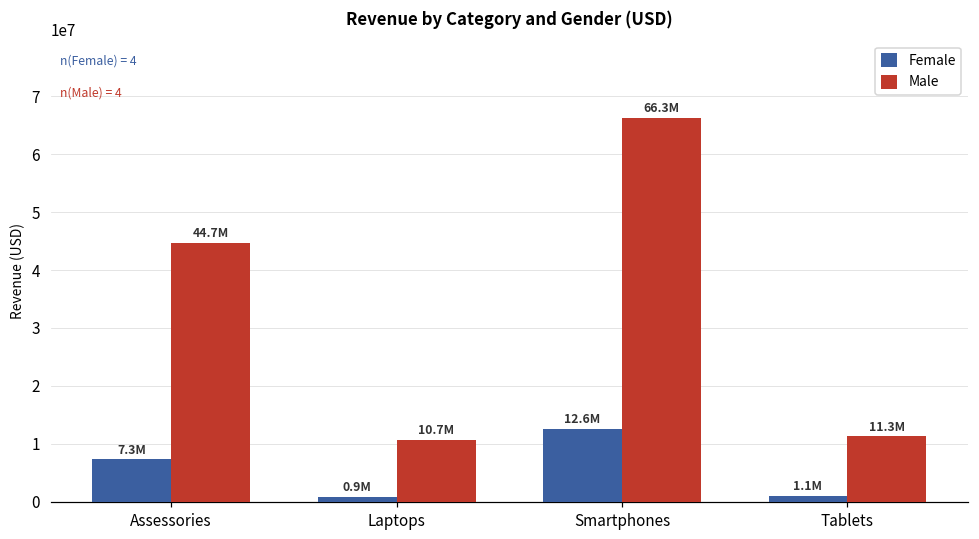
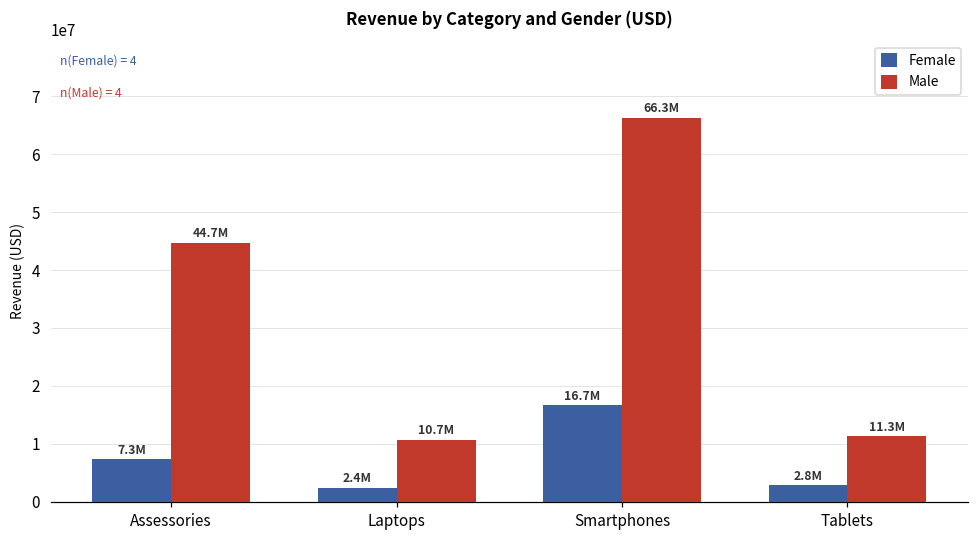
  {
    "Female": {
      "Assessories": "7.3M",
-     "Laptops": "0.9M",
-     "Smartphones": "12.6M",
-     "Tablets": "1.1M"
+     "Laptops": "2.4M",
+     "Smartphones": "16.7M",
+     "Tablets": "2.8M"
    },
    "Male": {
      "Assessories": "44.7M",
      "Laptops": "10.7M",
      "Smartphones": "66.3M",
      "Tablets": "11.3M"
    }
  }
